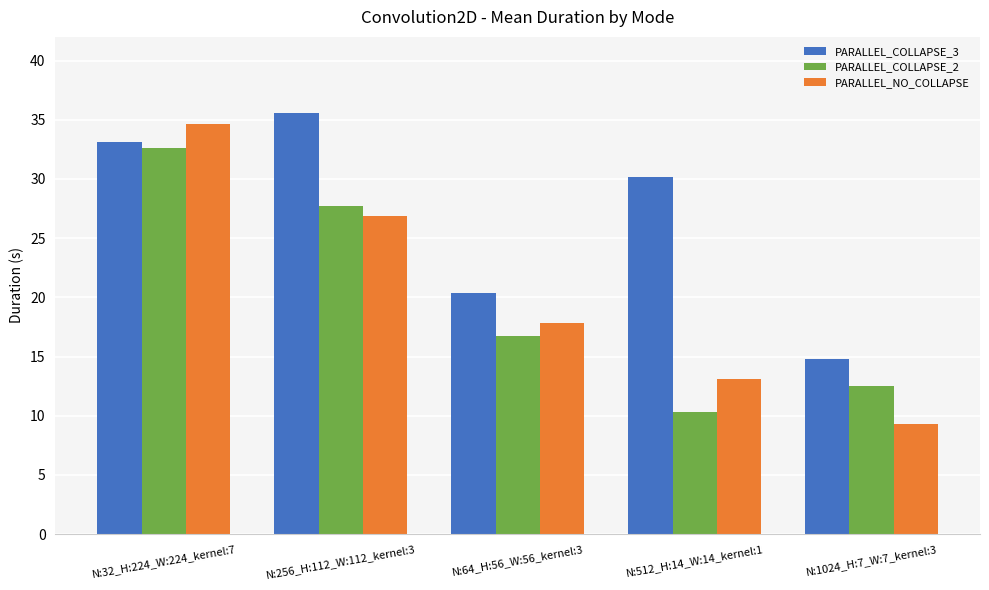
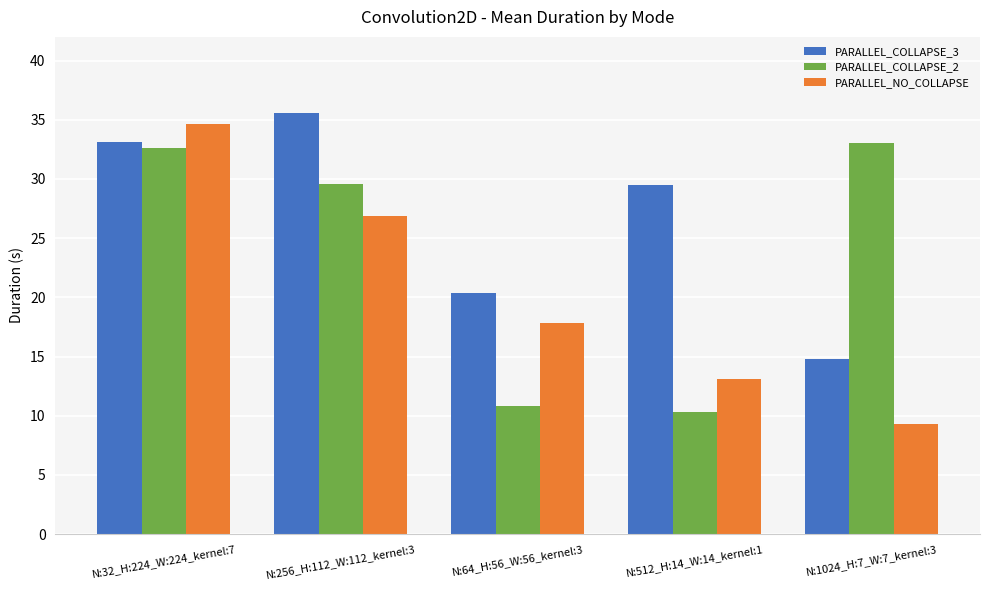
  {
    "PARALLEL_COLLAPSE_3": {
      "N:32_H:224_W:224_kernel:7": 33.1,
      "N:256_H:112_W:112_kernel:3": 35.6,
      "N:64_H:56_W:56_kernel:3": 20.4,
-     "N:512_H:14_W:14_kernel:1": 30.2,
+     "N:512_H:14_W:14_kernel:1": 29.5,
      "N:1024_H:7_W:7_kernel:3": 14.8
    },
    "PARALLEL_COLLAPSE_2": {
      "N:32_H:224_W:224_kernel:7": 32.6,
-     "N:256_H:112_W:112_kernel:3": 27.7,
-     "N:64_H:56_W:56_kernel:3": 16.8,
+     "N:256_H:112_W:112_kernel:3": 29.6,
+     "N:64_H:56_W:56_kernel:3": 10.8,
      "N:512_H:14_W:14_kernel:1": 10.3,
-     "N:1024_H:7_W:7_kernel:3": 12.5
+     "N:1024_H:7_W:7_kernel:3": 33.0
    },
    "PARALLEL_NO_COLLAPSE": {
      "N:32_H:224_W:224_kernel:7": 34.6,
      "N:256_H:112_W:112_kernel:3": 26.9,
      "N:64_H:56_W:56_kernel:3": 17.9,
      "N:512_H:14_W:14_kernel:1": 13.1,
      "N:1024_H:7_W:7_kernel:3": 9.3
    }
  }
